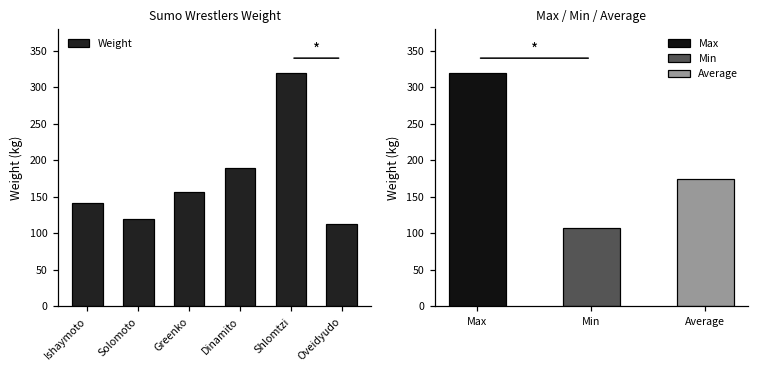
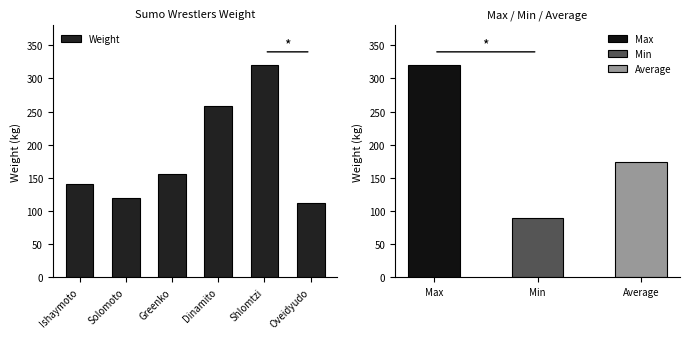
  {
    "Sumo Wrestlers Weight": {
      "Ishaymoto": 140,
      "Solomoto": 120,
      "Greenko": 160,
-     "Dinamito": 190,
+     "Dinamito": 260,
      "Shlomtzi": 320,
      "Oveidyudo": 110
    },
    "Max / Min / Average": {
      "Max": 320,
-     "Min": 110,
+     "Min": 90,
      "Average": 170
    }
  }
